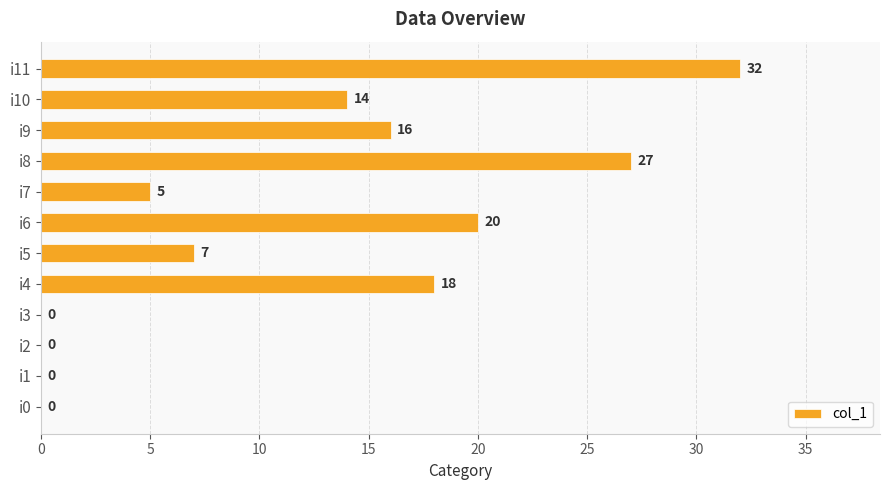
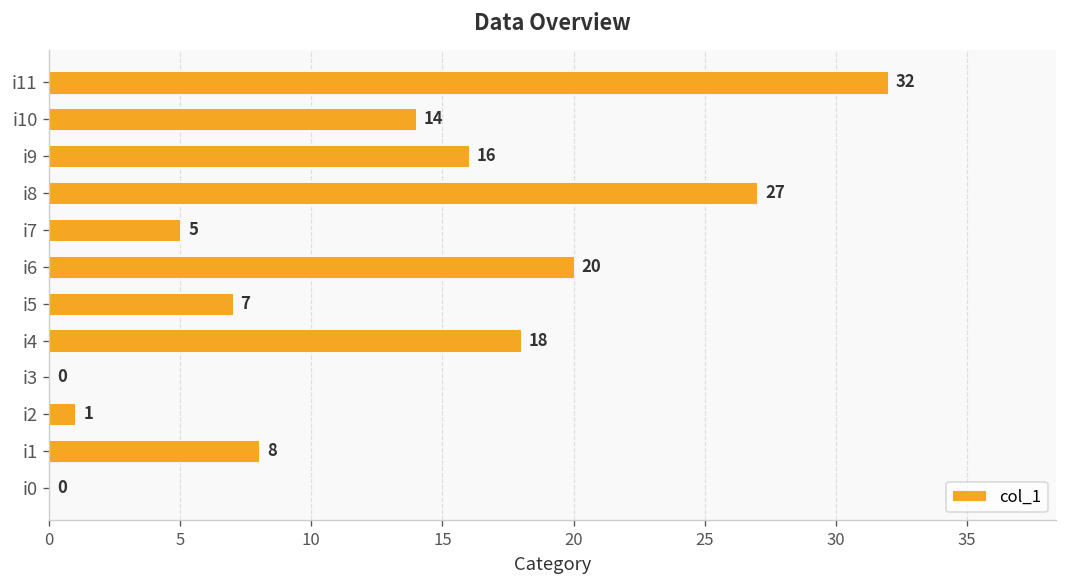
  {
    "i11": 32,
    "i10": 14,
    "i9": 16,
    "i8": 27,
    "i7": 5,
    "i6": 20,
    "i5": 7,
    "i4": 18,
    "i3": 0,
-   "i2": 0,
-   "i1": 0,
+   "i2": 1,
+   "i1": 8,
    "i0": 0
  }
